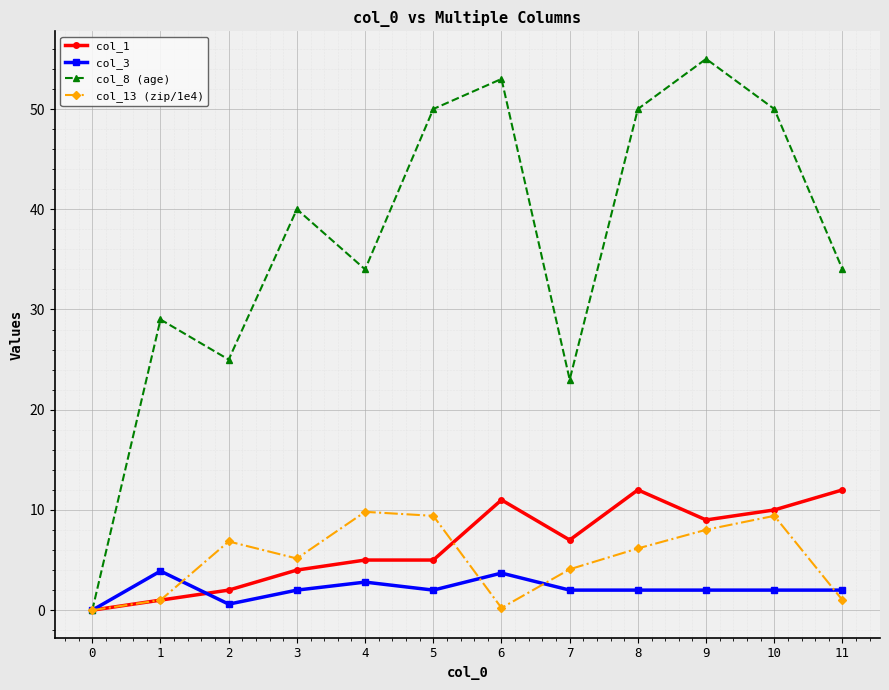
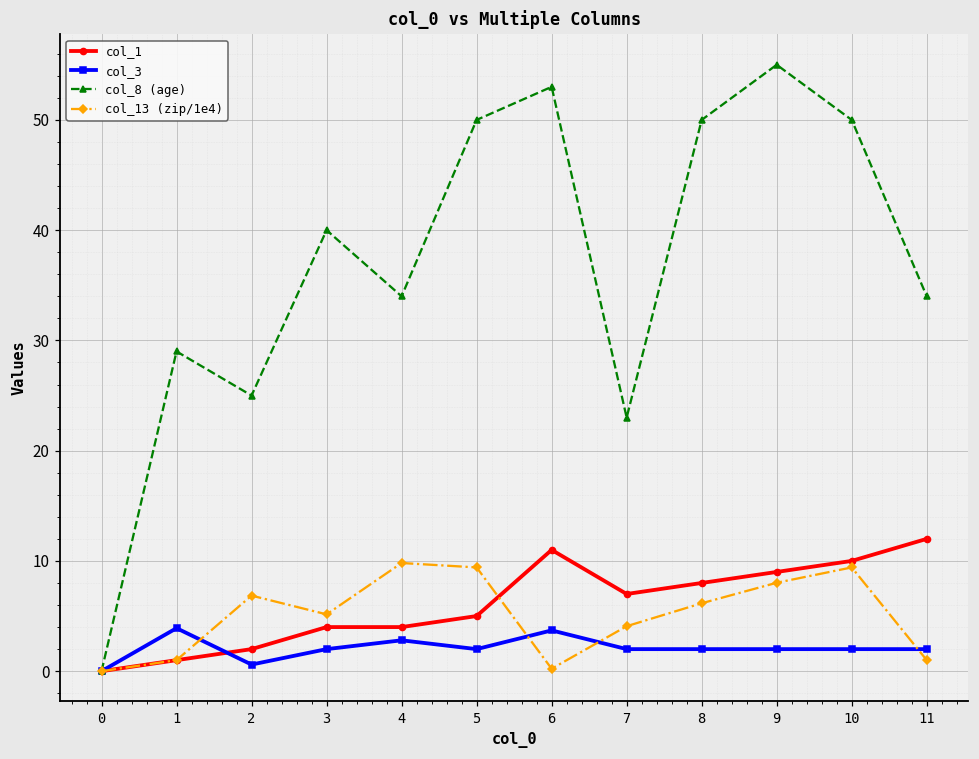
  {
    "col_1": {
      "2": 2,
      "3": 4,
-     "4": 5,
+     "4": 4,
      "5": 5,
      "6": 11,
      "7": 7,
-     "8": 12,
+     "8": 8,
      "9": 9,
      "10": 10,
      "11": 12
    },
    "col_3": {
      "1": 4,
      "2": 0.6,
      "3": 2,
      "4": 3,
      "5": 2,
      "6": 3.7,
      "7": 2,
      "8": 2,
      "9": 2,
      "10": 2,
      "11": 2
    },
    "col_8 (age)": {
      "1": 29,
      "2": 25,
      "3": 40,
      "4": 34,
      "5": 50,
      "6": 53,
      "7": 23,
      "8": 50,
      "9": 55,
      "10": 50,
      "11": 34
    },
    "col_13 (zip/1e4)": {
      "2": 7,
      "3": 5,
      "4": 10,
      "5": 9.4,
      "6": 0,
      "7": 4,
      "8": 6,
      "9": 8,
      "10": 9.4,
      "11": 1
    }
  }
